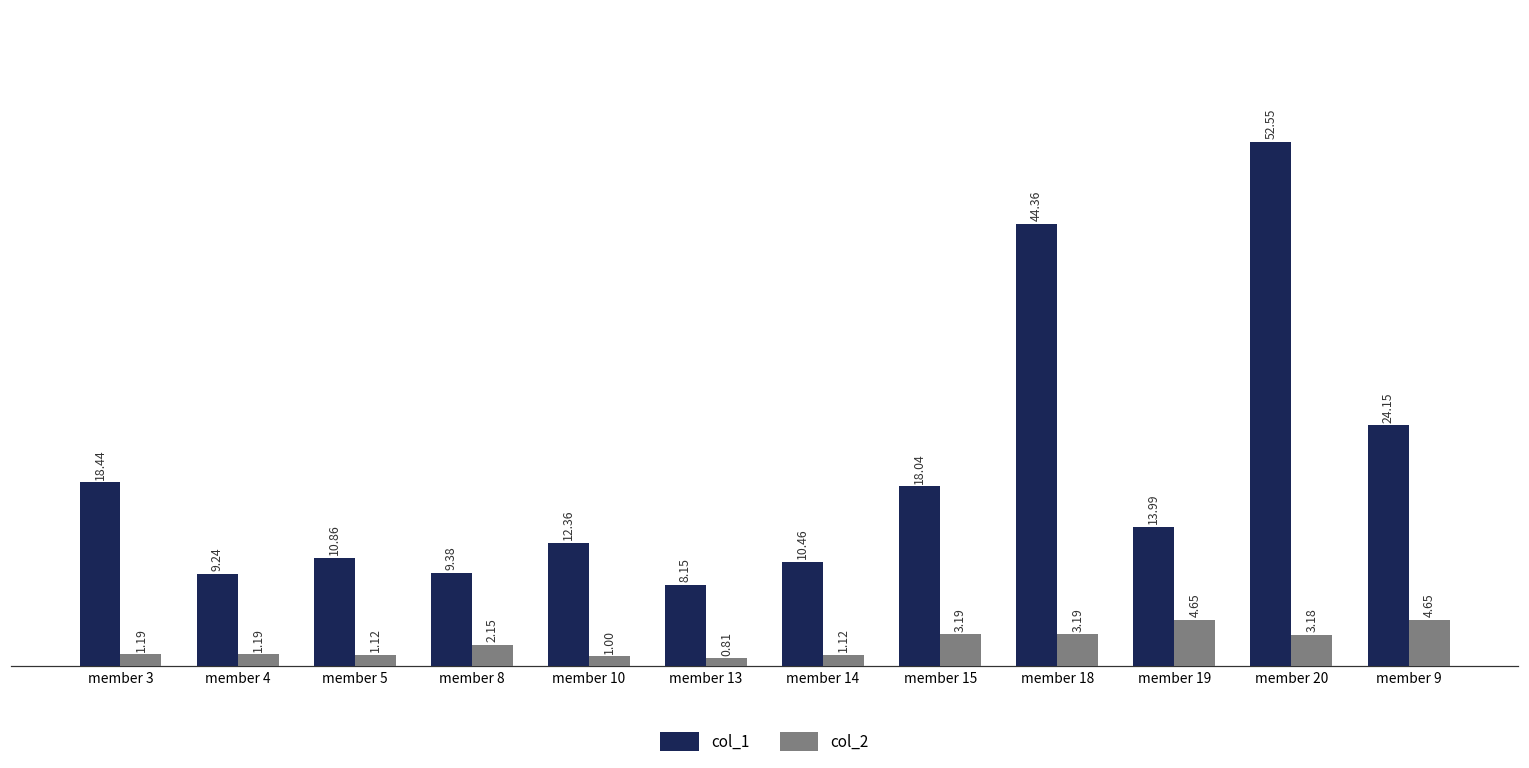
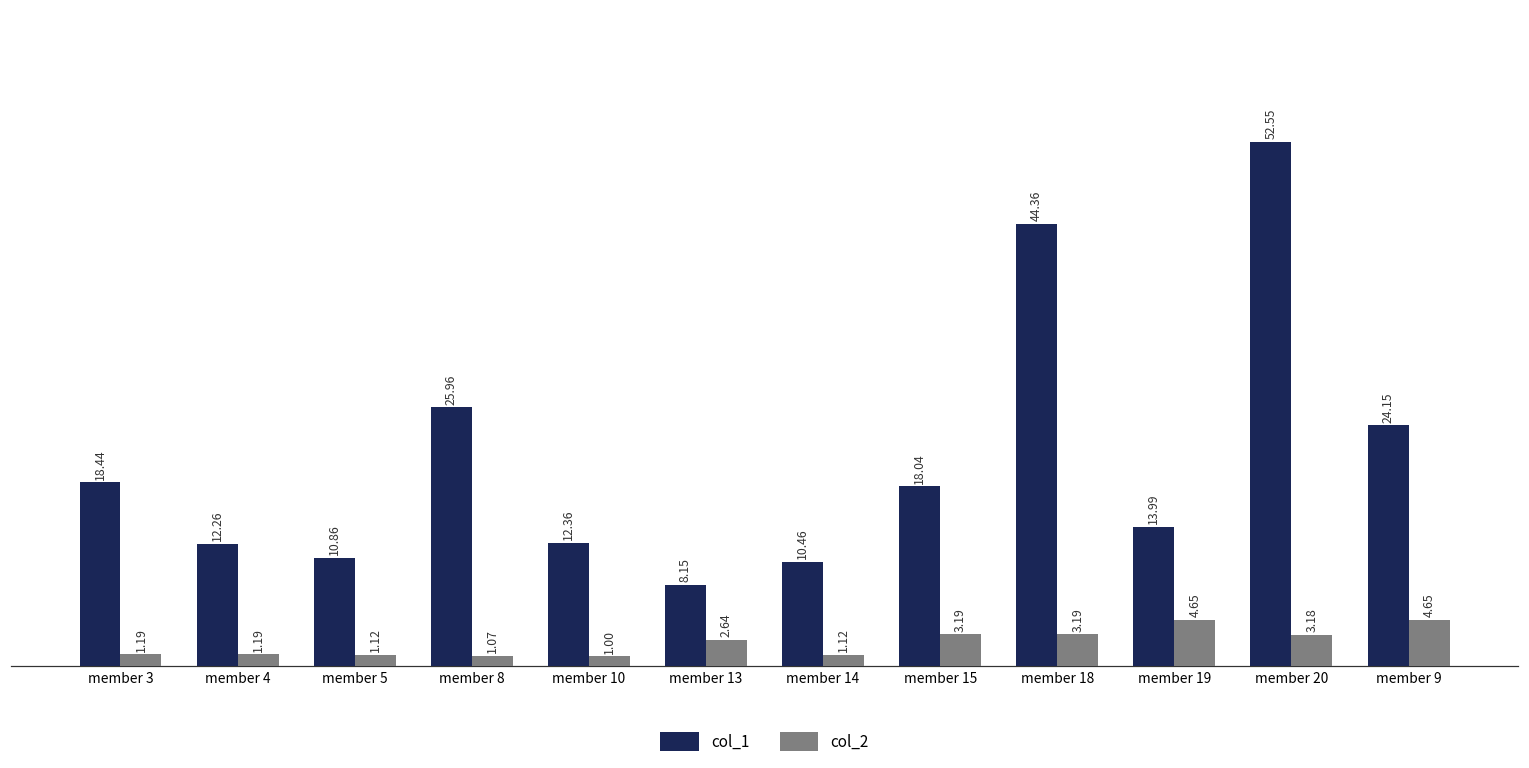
  {
    "col_1": {
      "member 3": 18.44,
-     "member 4": 9.24,
+     "member 4": 12.26,
      "member 5": 10.86,
-     "member 8": 9.38,
+     "member 8": 25.96,
      "member 10": 12.36,
      "member 13": 8.15,
      "member 14": 10.46,
      "member 15": 18.04,
      "member 18": 44.36,
      "member 19": 13.99,
      "member 20": 52.55,
      "member 9": 24.15
    },
    "col_2": {
      "member 3": 1.19,
      "member 4": 1.19,
      "member 5": 1.12,
-     "member 8": 2.15,
+     "member 8": 1.07,
      "member 10": 1.00,
-     "member 13": 0.81,
+     "member 13": 2.64,
      "member 14": 1.12,
      "member 15": 3.19,
      "member 18": 3.19,
      "member 19": 4.65,
      "member 20": 3.18,
      "member 9": 4.65
    }
  }
